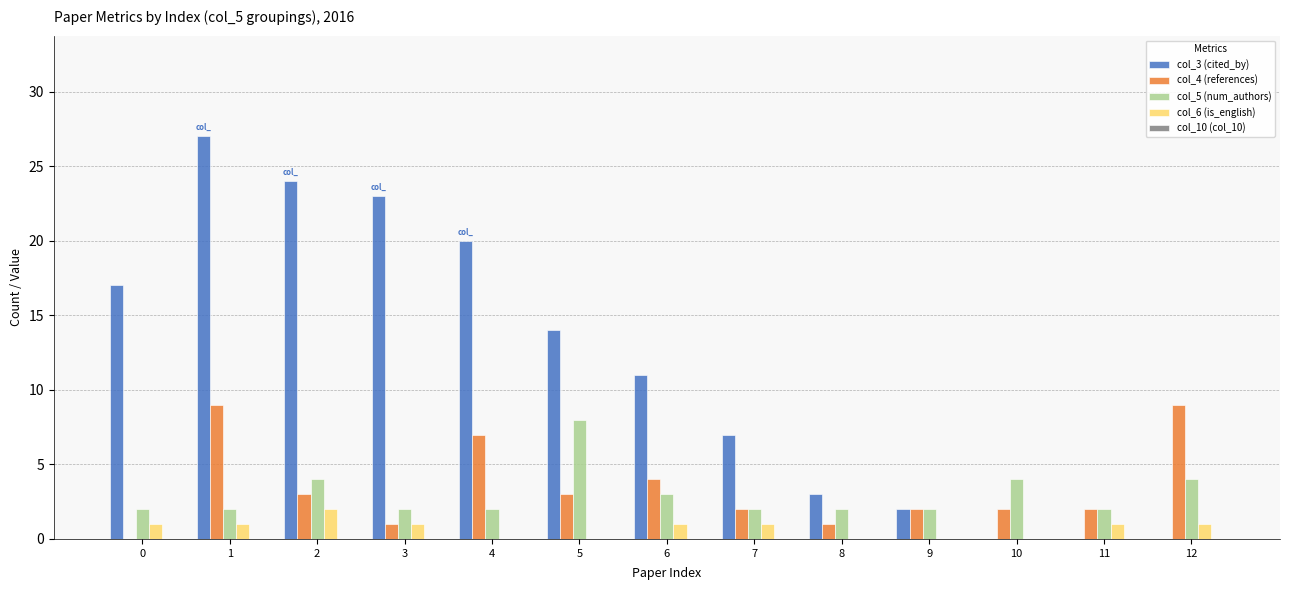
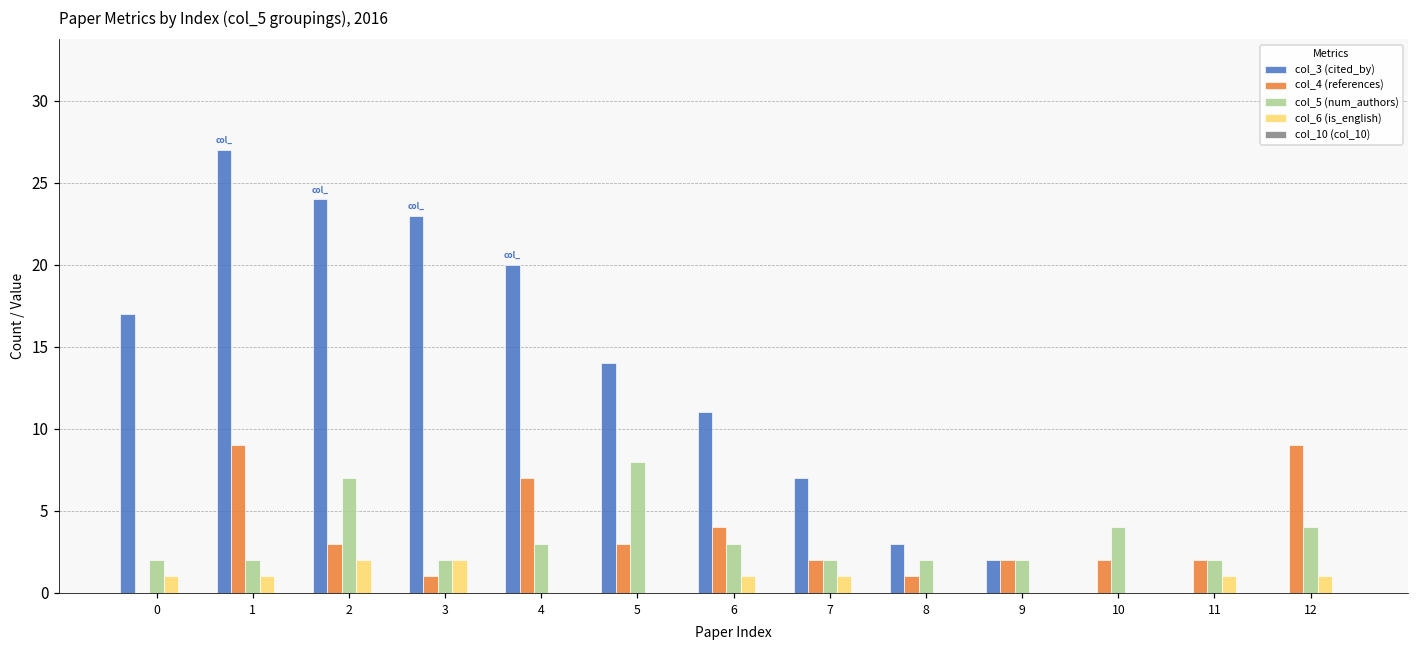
  {
    "col_3 (cited_by)": {
      "0": 17,
      "1": 27,
      "2": 24,
      "3": 23,
      "4": 20,
      "5": 14,
      "6": 11,
      "7": 7,
      "8": 3,
      "9": 2,
      "10": 0,
      "11": 0,
      "12": 0
    },
    "col_4 (references)": {
      "0": 0,
      "1": 9,
      "2": 3,
      "3": 1,
      "4": 7,
      "5": 3,
      "6": 4,
      "7": 2,
      "8": 1,
      "9": 2,
      "10": 2,
      "11": 2,
      "12": 9
    },
    "col_5 (num_authors)": {
      "0": 2,
      "1": 2,
-     "2": 4,
+     "2": 7,
      "3": 2,
-     "4": 2,
+     "4": 3,
      "5": 8,
      "6": 3,
      "7": 2,
      "8": 2,
      "9": 2,
      "10": 4,
      "11": 2,
      "12": 4
    },
    "col_6 (is_english)": {
      "0": 1,
      "1": 1,
      "2": 2,
-     "3": 1,
+     "3": 2,
      "4": 0,
      "5": 0,
      "6": 1,
      "7": 1,
      "8": 0,
      "9": 0,
      "10": 0,
      "11": 1,
      "12": 1
    },
    "col_10 (col_10)": {
      "0": 0,
      "1": 0,
      "2": 0,
      "3": 0,
      "4": 0,
      "5": 0,
      "6": 0,
      "7": 0,
      "8": 0,
      "9": 0,
      "10": 0,
      "11": 0,
      "12": 0
    }
  }
